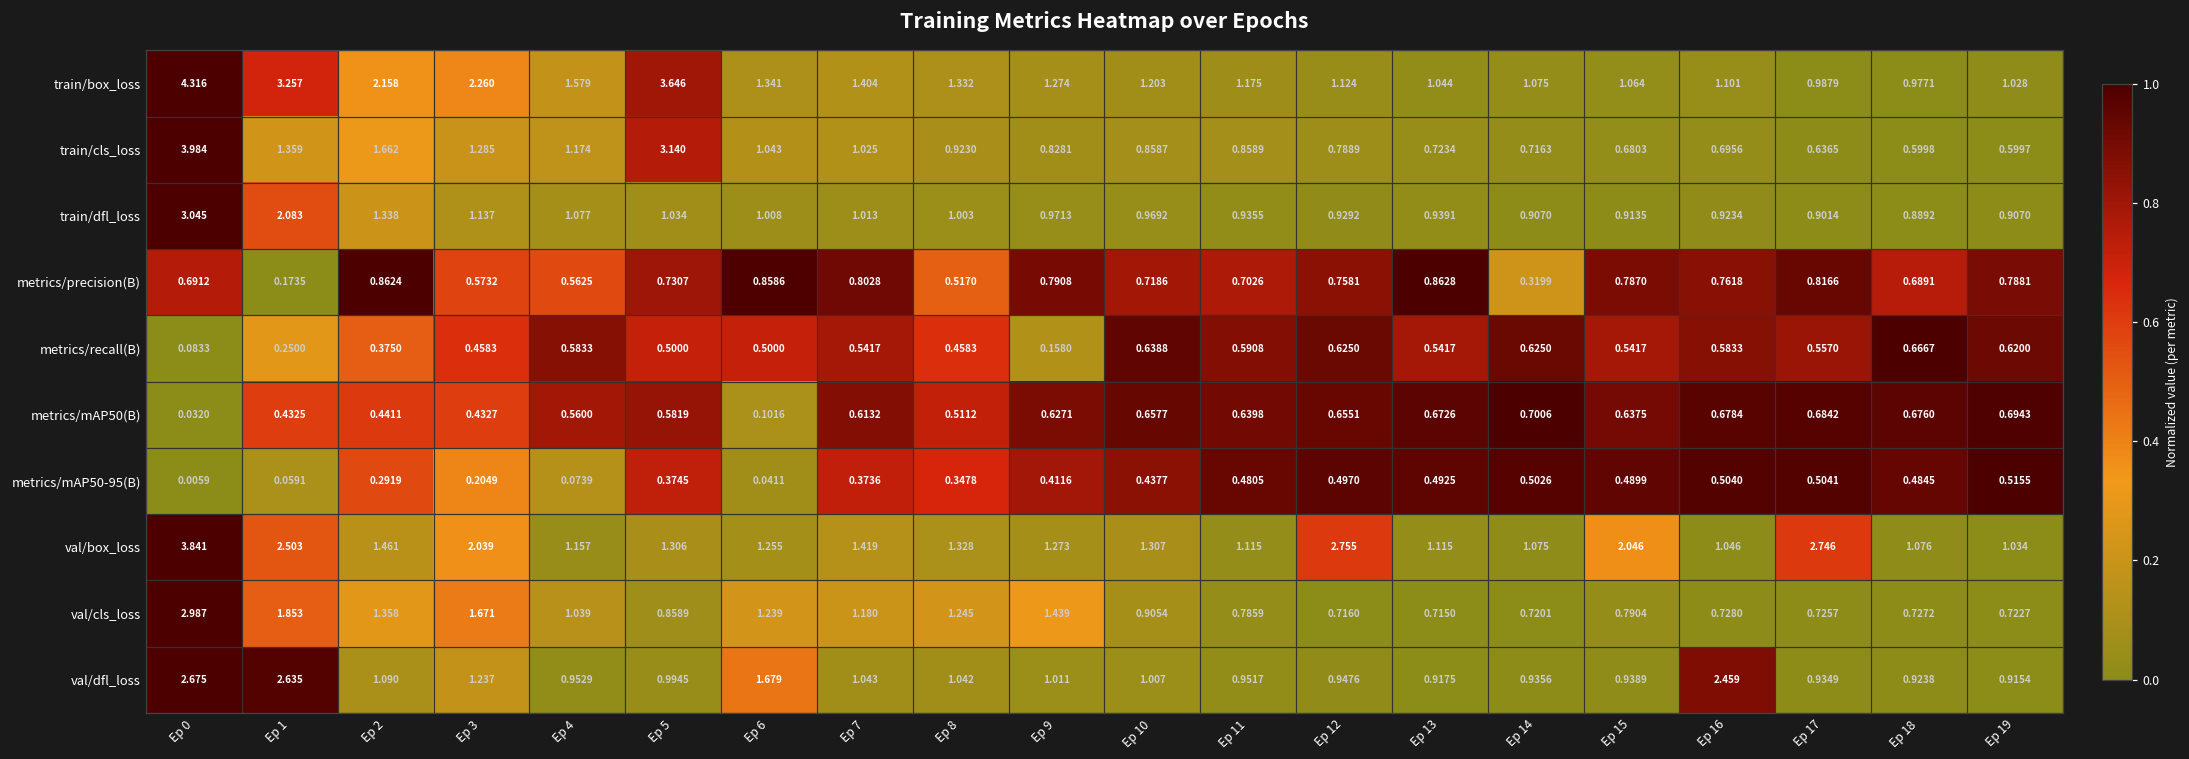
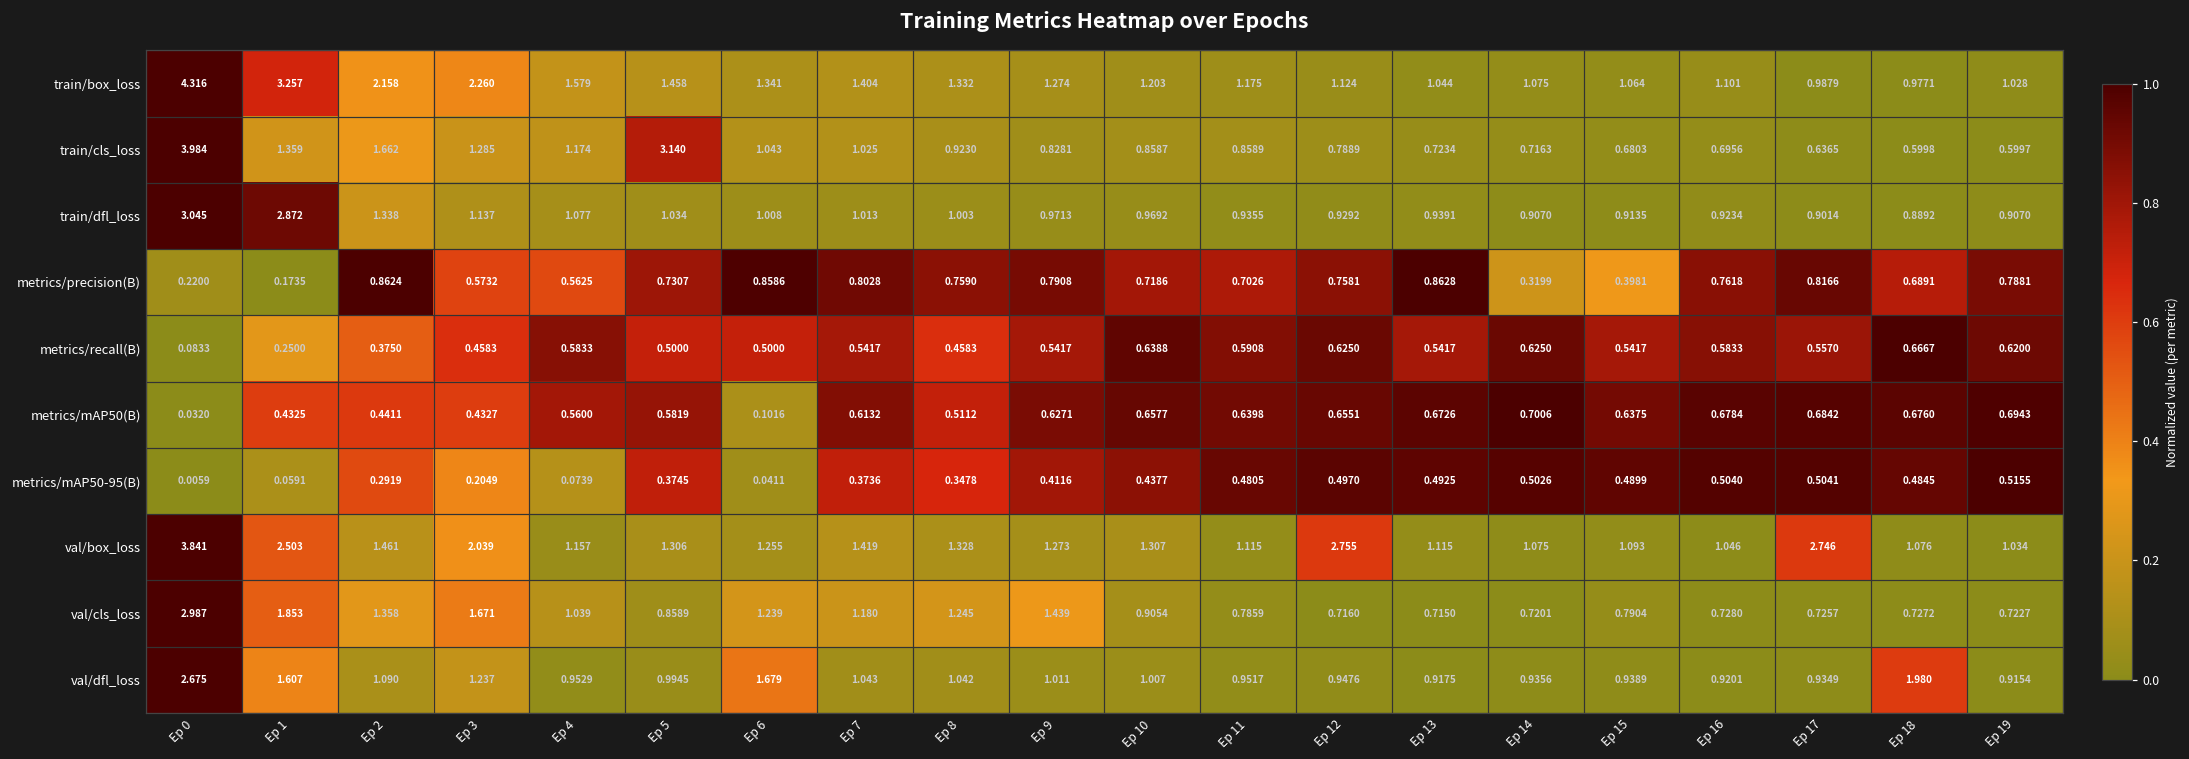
  {
    "train/box_loss": {
      "Ep 0": 4.316,
      "Ep 1": 3.257,
      "Ep 2": 2.158,
      "Ep 3": 2.260,
      "Ep 4": 1.579,
-     "Ep 5": 3.646,
+     "Ep 5": 1.458,
      "Ep 6": 1.341,
      "Ep 7": 1.404,
      "Ep 8": 1.332,
      "Ep 9": 1.274,
      "Ep 10": 1.203,
      "Ep 11": 1.175,
      "Ep 12": 1.124,
      "Ep 13": 1.044,
      "Ep 14": 1.075,
      "Ep 15": 1.064,
      "Ep 16": 1.101,
      "Ep 17": 0.9879,
      "Ep 18": 0.9771,
      "Ep 19": 1.028
    },
    "train/cls_loss": {
      "Ep 0": 3.984,
      "Ep 1": 1.359,
      "Ep 2": 1.662,
      "Ep 3": 1.285,
      "Ep 4": 1.174,
      "Ep 5": 3.140,
      "Ep 6": 1.043,
      "Ep 7": 1.025,
      "Ep 8": 0.9230,
      "Ep 9": 0.8281,
      "Ep 10": 0.8587,
      "Ep 11": 0.8589,
      "Ep 12": 0.7889,
      "Ep 13": 0.7234,
      "Ep 14": 0.7163,
      "Ep 15": 0.6803,
      "Ep 16": 0.6956,
      "Ep 17": 0.6365,
      "Ep 18": 0.5998,
      "Ep 19": 0.5997
    },
    "train/dfl_loss": {
      "Ep 0": 3.045,
-     "Ep 1": 2.083,
+     "Ep 1": 2.872,
      "Ep 2": 1.338,
      "Ep 3": 1.137,
      "Ep 4": 1.077,
      "Ep 5": 1.034,
      "Ep 6": 1.008,
      "Ep 7": 1.013,
      "Ep 8": 1.003,
      "Ep 9": 0.9713,
      "Ep 10": 0.9692,
      "Ep 11": 0.9355,
      "Ep 12": 0.9292,
      "Ep 13": 0.9391,
      "Ep 14": 0.9070,
      "Ep 15": 0.9135,
      "Ep 16": 0.9234,
      "Ep 17": 0.9014,
      "Ep 18": 0.8892,
      "Ep 19": 0.9070
    },
    "metrics/precision(B)": {
-     "Ep 0": 0.6912,
+     "Ep 0": 0.2200,
      "Ep 1": 0.1735,
      "Ep 2": 0.8624,
      "Ep 3": 0.5732,
      "Ep 4": 0.5625,
      "Ep 5": 0.7307,
      "Ep 6": 0.8586,
      "Ep 7": 0.8028,
-     "Ep 8": 0.5170,
+     "Ep 8": 0.7590,
      "Ep 9": 0.7908,
      "Ep 10": 0.7186,
      "Ep 11": 0.7026,
      "Ep 12": 0.7581,
      "Ep 13": 0.8628,
      "Ep 14": 0.3199,
-     "Ep 15": 0.7870,
+     "Ep 15": 0.3981,
      "Ep 16": 0.7618,
      "Ep 17": 0.8166,
      "Ep 18": 0.6891,
      "Ep 19": 0.7881
    },
    "metrics/recall(B)": {
      "Ep 0": 0.0833,
      "Ep 1": 0.2500,
      "Ep 2": 0.3750,
      "Ep 3": 0.4583,
      "Ep 4": 0.5833,
      "Ep 5": 0.5000,
      "Ep 6": 0.5000,
      "Ep 7": 0.5417,
      "Ep 8": 0.4583,
-     "Ep 9": 0.1580,
+     "Ep 9": 0.5417,
      "Ep 10": 0.6388,
      "Ep 11": 0.5908,
      "Ep 12": 0.6250,
      "Ep 13": 0.5417,
      "Ep 14": 0.6250,
      "Ep 15": 0.5417,
      "Ep 16": 0.5833,
      "Ep 17": 0.5570,
      "Ep 18": 0.6667,
      "Ep 19": 0.6200
    },
    "metrics/mAP50(B)": {
      "Ep 0": 0.0320,
      "Ep 1": 0.4325,
      "Ep 2": 0.4411,
      "Ep 3": 0.4327,
      "Ep 4": 0.5600,
      "Ep 5": 0.5819,
      "Ep 6": 0.1016,
      "Ep 7": 0.6132,
      "Ep 8": 0.5112,
      "Ep 9": 0.6271,
      "Ep 10": 0.6577,
      "Ep 11": 0.6398,
      "Ep 12": 0.6551,
      "Ep 13": 0.6726,
      "Ep 14": 0.7006,
      "Ep 15": 0.6375,
      "Ep 16": 0.6784,
      "Ep 17": 0.6842,
      "Ep 18": 0.6760,
      "Ep 19": 0.6943
    },
    "metrics/mAP50-95(B)": {
      "Ep 0": 0.0059,
      "Ep 1": 0.0591,
      "Ep 2": 0.2919,
      "Ep 3": 0.2049,
      "Ep 4": 0.0739,
      "Ep 5": 0.3745,
      "Ep 6": 0.0411,
      "Ep 7": 0.3736,
      "Ep 8": 0.3478,
      "Ep 9": 0.4116,
      "Ep 10": 0.4377,
      "Ep 11": 0.4805,
      "Ep 12": 0.4970,
      "Ep 13": 0.4925,
      "Ep 14": 0.5026,
      "Ep 15": 0.4899,
      "Ep 16": 0.5040,
      "Ep 17": 0.5041,
      "Ep 18": 0.4845,
      "Ep 19": 0.5155
    },
    "val/box_loss": {
      "Ep 0": 3.841,
      "Ep 1": 2.503,
      "Ep 2": 1.461,
      "Ep 3": 2.039,
      "Ep 4": 1.157,
      "Ep 5": 1.306,
      "Ep 6": 1.255,
      "Ep 7": 1.419,
      "Ep 8": 1.328,
      "Ep 9": 1.273,
      "Ep 10": 1.307,
      "Ep 11": 1.115,
      "Ep 12": 2.755,
      "Ep 13": 1.115,
      "Ep 14": 1.075,
-     "Ep 15": 2.046,
+     "Ep 15": 1.093,
      "Ep 16": 1.046,
      "Ep 17": 2.746,
      "Ep 18": 1.076,
      "Ep 19": 1.034
    },
    "val/cls_loss": {
      "Ep 0": 2.987,
      "Ep 1": 1.853,
      "Ep 2": 1.358,
      "Ep 3": 1.671,
      "Ep 4": 1.039,
      "Ep 5": 0.8589,
      "Ep 6": 1.239,
      "Ep 7": 1.180,
      "Ep 8": 1.245,
      "Ep 9": 1.439,
      "Ep 10": 0.9054,
      "Ep 11": 0.7859,
      "Ep 12": 0.7160,
      "Ep 13": 0.7150,
      "Ep 14": 0.7201,
      "Ep 15": 0.7904,
      "Ep 16": 0.7280,
      "Ep 17": 0.7257,
      "Ep 18": 0.7272,
      "Ep 19": 0.7227
    },
    "val/dfl_loss": {
      "Ep 0": 2.675,
-     "Ep 1": 2.635,
+     "Ep 1": 1.607,
      "Ep 2": 1.090,
      "Ep 3": 1.237,
      "Ep 4": 0.9529,
      "Ep 5": 0.9945,
      "Ep 6": 1.679,
      "Ep 7": 1.043,
      "Ep 8": 1.042,
      "Ep 9": 1.011,
      "Ep 10": 1.007,
      "Ep 11": 0.9517,
      "Ep 12": 0.9476,
      "Ep 13": 0.9175,
      "Ep 14": 0.9356,
      "Ep 15": 0.9389,
-     "Ep 16": 2.459,
+     "Ep 16": 0.9201,
      "Ep 17": 0.9349,
-     "Ep 18": 0.9238,
+     "Ep 18": 1.980,
      "Ep 19": 0.9154
    }
  }
